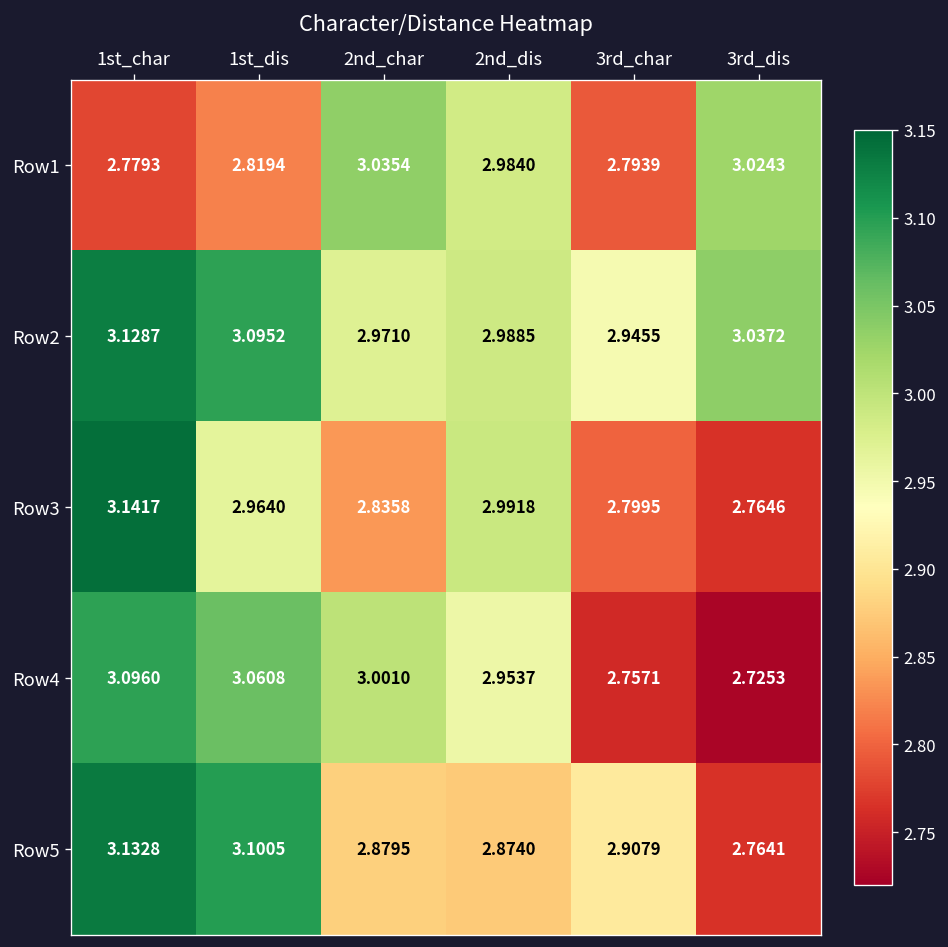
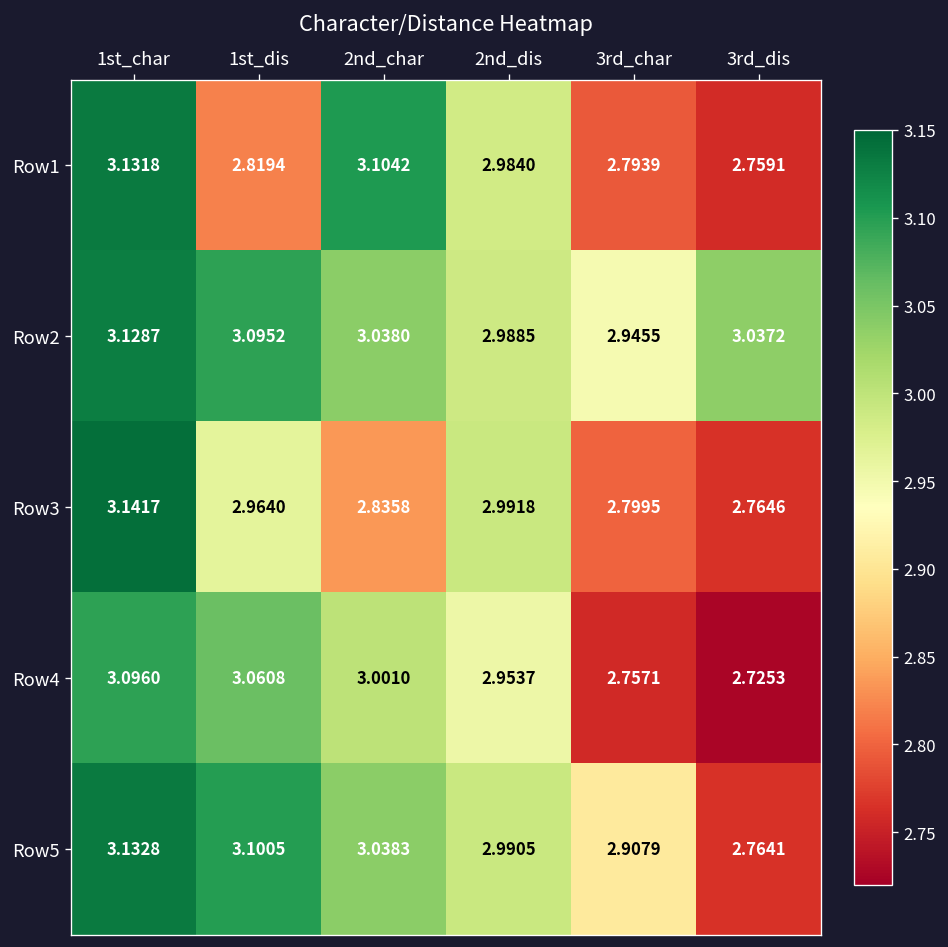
  {
    "Row1": {
-     "1st_char": 2.7793,
+     "1st_char": 3.1318,
      "1st_dis": 2.8194,
-     "2nd_char": 3.0354,
+     "2nd_char": 3.1042,
      "2nd_dis": 2.9840,
      "3rd_char": 2.7939,
-     "3rd_dis": 3.0243
+     "3rd_dis": 2.7591
    },
    "Row2": {
      "1st_char": 3.1287,
      "1st_dis": 3.0952,
-     "2nd_char": 2.9710,
+     "2nd_char": 3.0380,
      "2nd_dis": 2.9885,
      "3rd_char": 2.9455,
      "3rd_dis": 3.0372
    },
    "Row3": {
      "1st_char": 3.1417,
      "1st_dis": 2.9640,
      "2nd_char": 2.8358,
      "2nd_dis": 2.9918,
      "3rd_char": 2.7995,
      "3rd_dis": 2.7646
    },
    "Row4": {
      "1st_char": 3.0960,
      "1st_dis": 3.0608,
      "2nd_char": 3.0010,
      "2nd_dis": 2.9537,
      "3rd_char": 2.7571,
      "3rd_dis": 2.7253
    },
    "Row5": {
      "1st_char": 3.1328,
      "1st_dis": 3.1005,
-     "2nd_char": 2.8795,
-     "2nd_dis": 2.8740,
+     "2nd_char": 3.0383,
+     "2nd_dis": 2.9905,
      "3rd_char": 2.9079,
      "3rd_dis": 2.7641
    }
  }
